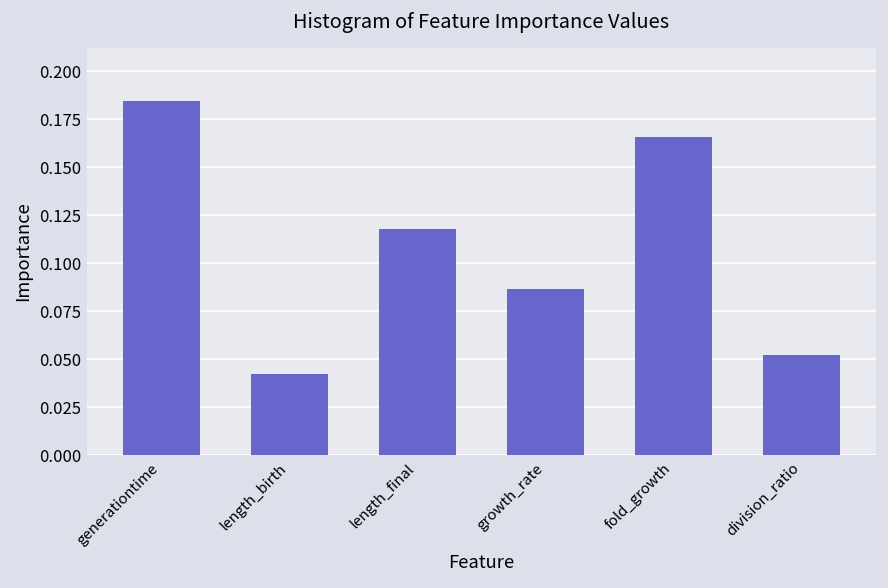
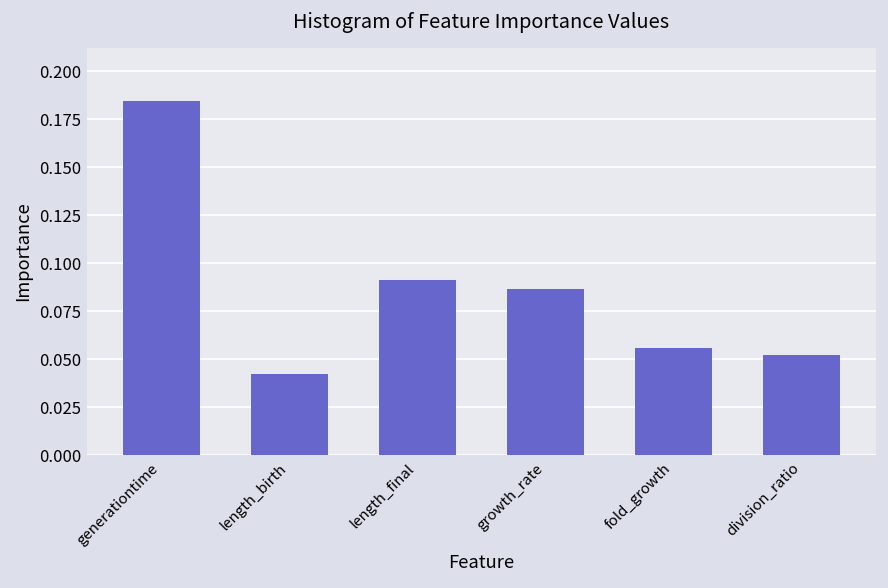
  {
    "generationtime": 0.185,
    "length_birth": 0.043,
-   "length_final": 0.118,
+   "length_final": 0.091,
    "growth_rate": 0.087,
-   "fold_growth": 0.166,
+   "fold_growth": 0.056,
    "division_ratio": 0.052
  }
